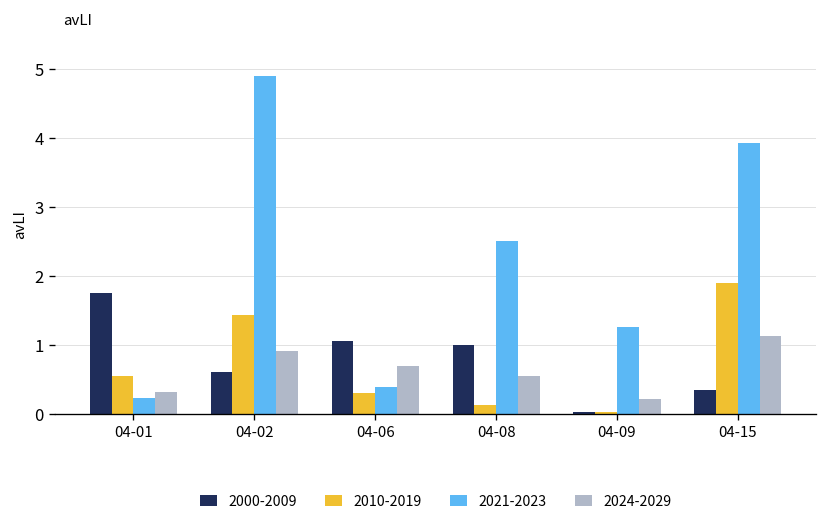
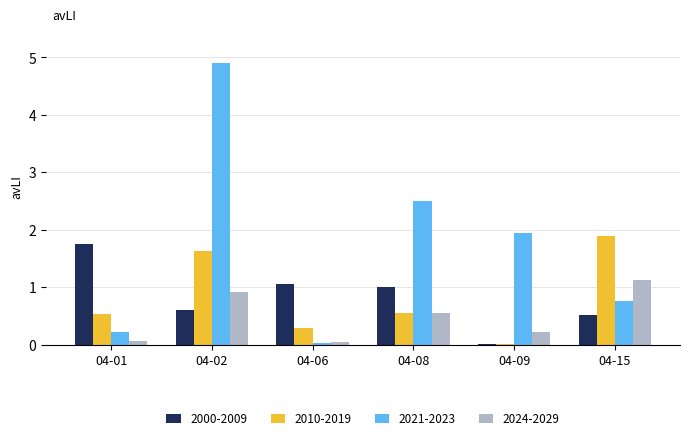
  {
    "2000-2009": {
      "04-01": 1.8,
      "04-02": 0.6,
      "04-06": 1.1,
      "04-08": 1.0,
-     "04-15": 0.4
+     "04-15": 0.5
    },
    "2010-2019": {
      "04-01": 0.5,
-     "04-02": 1.4,
+     "04-02": 1.6,
      "04-06": 0.3,
-     "04-08": 0.1,
+     "04-08": 0.6,
      "04-15": 1.9
    },
    "2021-2023": {
      "04-01": 0.2,
      "04-02": 4.9,
-     "04-06": 0.4,
+     "04-06": 0.0,
      "04-08": 2.5,
-     "04-09": 1.3,
-     "04-15": 3.9
+     "04-09": 2.0,
+     "04-15": 0.8
    },
    "2024-2029": {
-     "04-01": 0.3,
+     "04-01": 0.1,
      "04-02": 0.9,
-     "04-06": 0.7,
+     "04-06": 0.0,
      "04-08": 0.6,
      "04-09": 0.2,
      "04-15": 1.1
    }
  }
